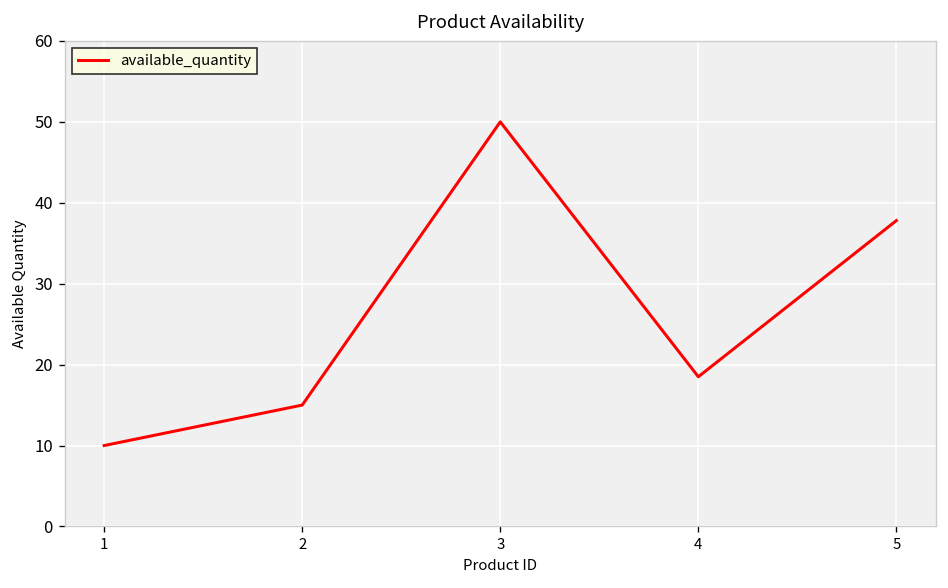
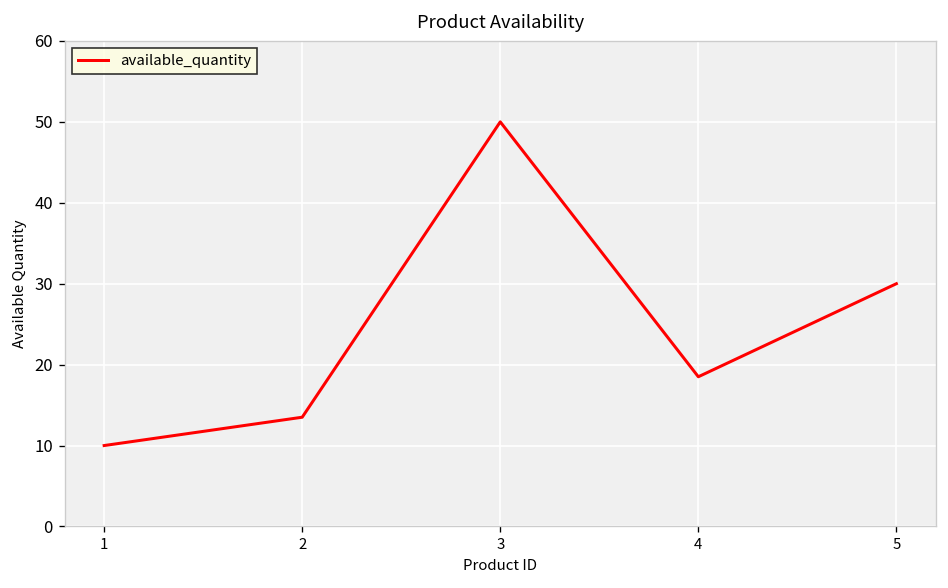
  {
    "1": 10,
-   "2": 15,
+   "2": 14,
    "3": 50,
    "4": 19,
-   "5": 38
+   "5": 30
  }
